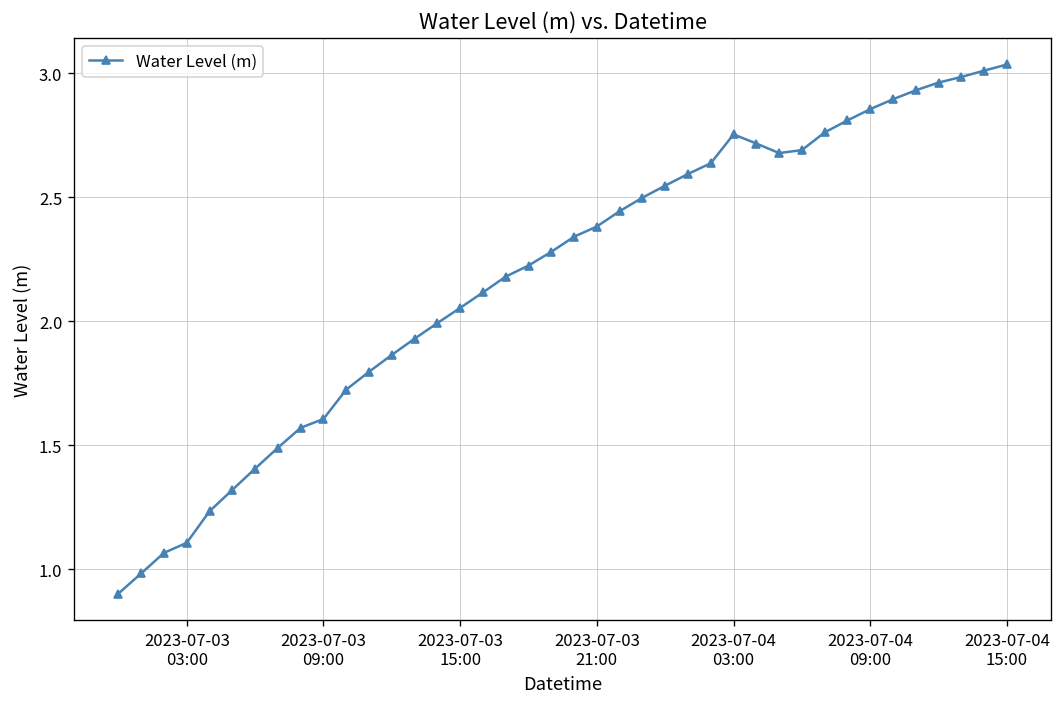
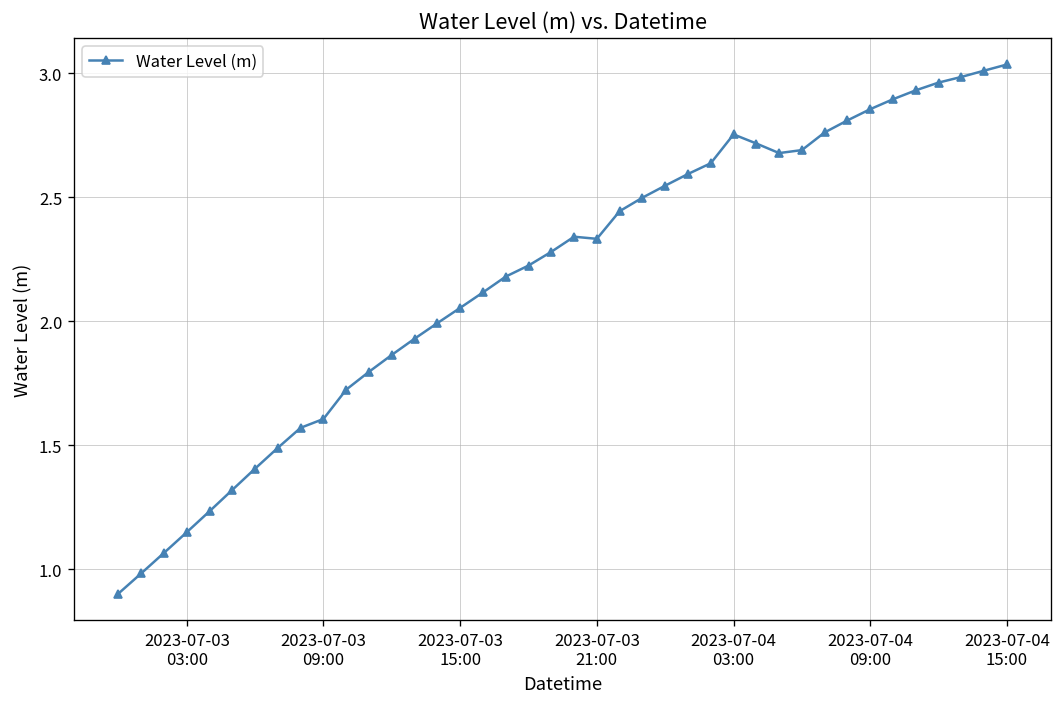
  {
-   "2023-07-03 03:00": 1.11,
+   "2023-07-03 03:00": 1.15,
    "2023-07-03 09:00": 1.61,
    "2023-07-03 15:00": 2.05,
-   "2023-07-03 21:00": 2.38,
+   "2023-07-03 21:00": 2.33,
    "2023-07-04 03:00": 2.75,
    "2023-07-04 09:00": 2.85,
    "2023-07-04 15:00": 3.03
  }
